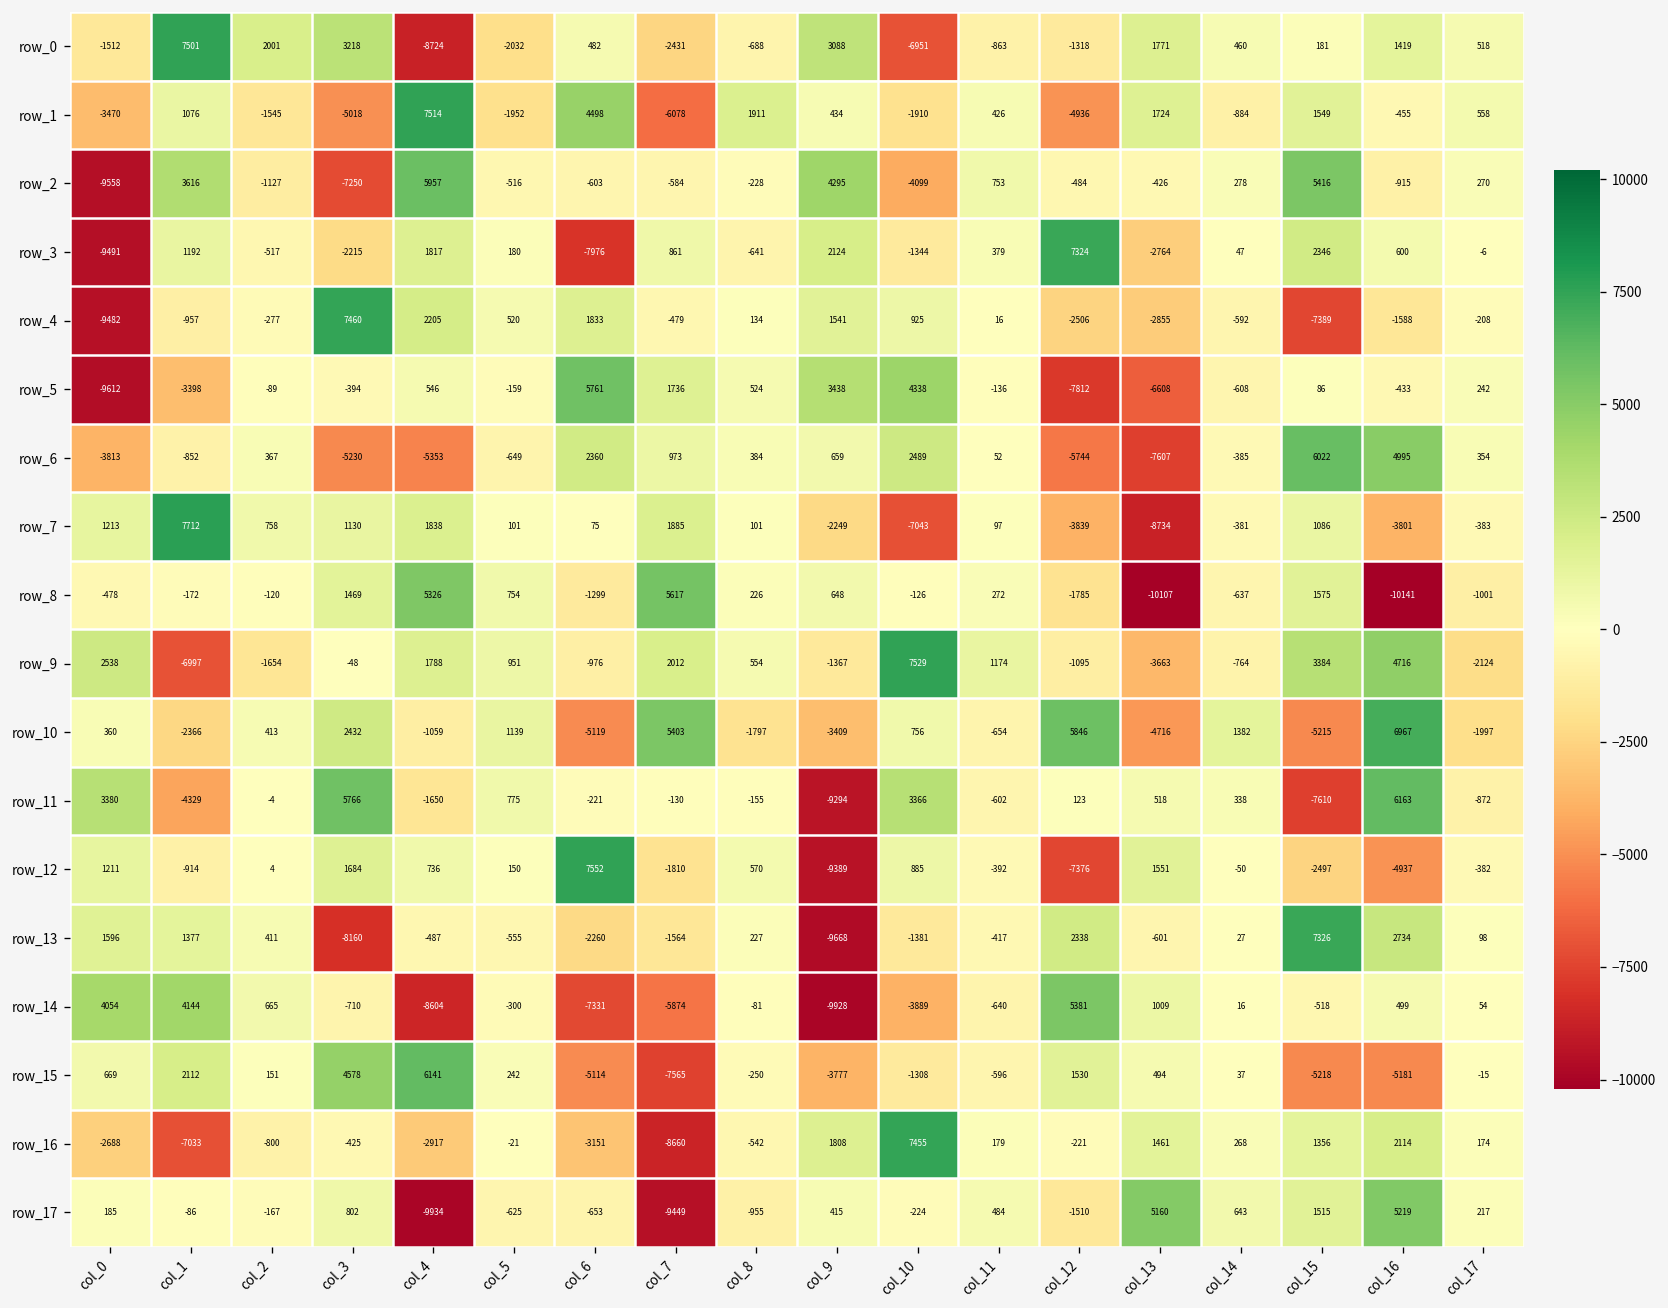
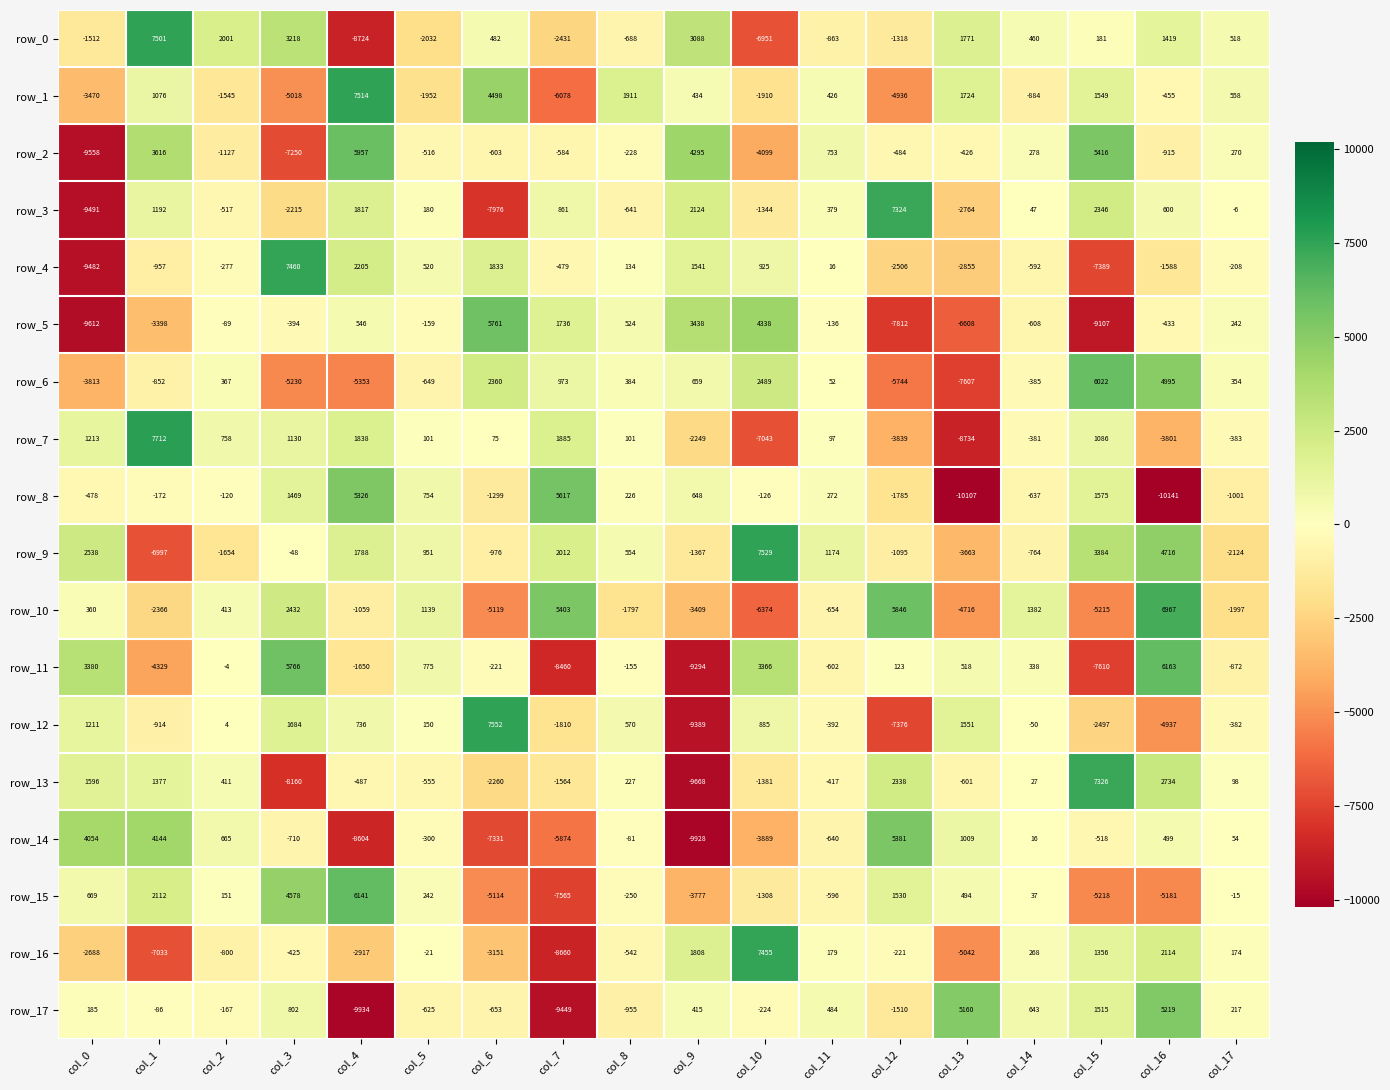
  {
    "row_5": {
      "col_0": -9612,
      "col_1": -3398,
      "col_2": -89,
      "col_3": -394,
      "col_4": 546,
      "col_5": -159,
      "col_6": 5761,
      "col_7": 1736,
      "col_8": 524,
      "col_9": 3438,
      "col_10": 4338,
      "col_11": -136,
      "col_12": -7812,
      "col_13": -6608,
      "col_14": -608,
-     "col_15": 86,
+     "col_15": -9107,
      "col_16": -433,
      "col_17": 242
    },
    "row_10": {
      "col_0": 360,
      "col_1": -2366,
      "col_2": 413,
      "col_3": 2432,
      "col_4": -1059,
      "col_5": 1139,
      "col_6": -5119,
      "col_7": 5403,
      "col_8": -1797,
      "col_9": -3409,
-     "col_10": 756,
+     "col_10": -6374,
      "col_11": -654,
      "col_12": 5846,
      "col_13": -4716,
      "col_14": 1382,
      "col_15": -5215,
      "col_16": 6967,
      "col_17": -1997
    },
    "row_11": {
      "col_0": 3380,
      "col_1": -4329,
      "col_2": -4,
      "col_3": 5766,
      "col_4": -1650,
      "col_5": 775,
      "col_6": -221,
-     "col_7": -130,
+     "col_7": -8460,
      "col_8": -155,
      "col_9": -9294,
      "col_10": 3366,
      "col_11": -602,
      "col_12": 123,
      "col_13": 518,
      "col_14": 338,
      "col_15": -7610,
      "col_16": 6163,
      "col_17": -872
    },
    "row_16": {
      "col_0": -2688,
      "col_1": -7033,
      "col_2": -800,
      "col_3": -425,
      "col_4": -2917,
      "col_5": -21,
      "col_6": -3151,
      "col_7": -8660,
      "col_8": -542,
      "col_9": 1808,
      "col_10": 7455,
      "col_11": 179,
      "col_12": -221,
-     "col_13": 1461,
+     "col_13": -5042,
      "col_14": 268,
      "col_15": 1356,
      "col_16": 2114,
      "col_17": 174
    }
  }
